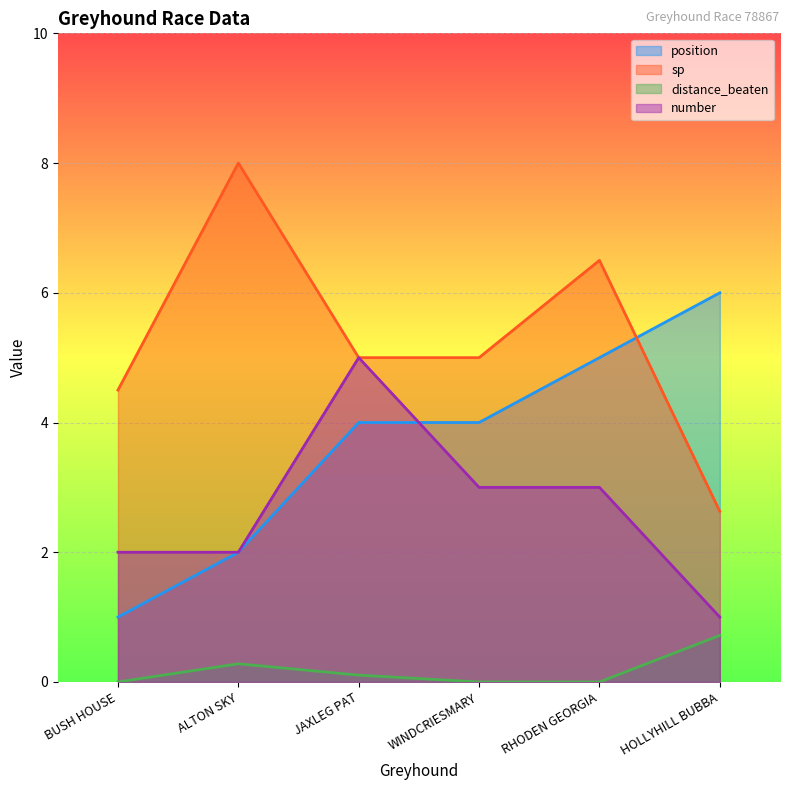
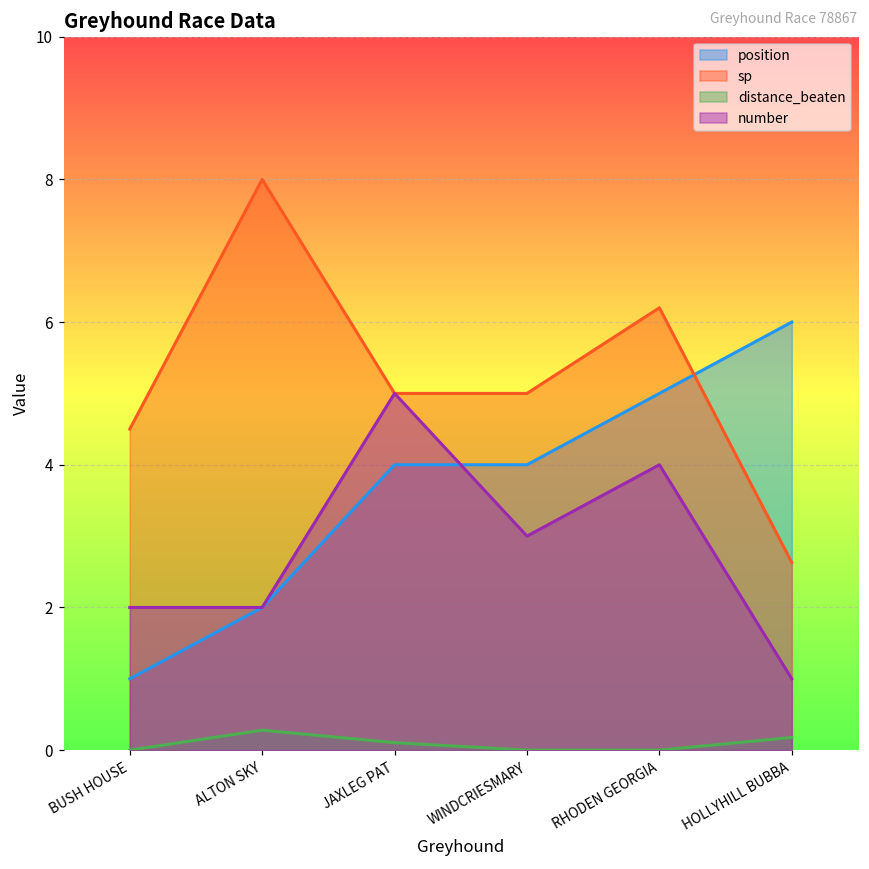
  {
    "position": {
      "BUSH HOUSE": 1.0,
      "JAXLEG PAT": 4.0,
      "WINDCRIESMARY": 4.0,
      "RHODEN GEORGIA": 5.0,
      "HOLLYHILL BUBBA": 6.0
    },
    "sp": {
      "BUSH HOUSE": 4.5,
      "ALTON SKY": 8.0,
      "WINDCRIESMARY": 5.0,
-     "RHODEN GEORGIA": 6.5,
+     "RHODEN GEORGIA": 6.2,
      "HOLLYHILL BUBBA": 2.6
    },
    "distance_beaten": {
      "BUSH HOUSE": 0.0,
      "ALTON SKY": 0.3,
      "JAXLEG PAT": 0.1,
      "WINDCRIESMARY": 0.0,
      "RHODEN GEORGIA": 0.0,
-     "HOLLYHILL BUBBA": 0.7
+     "HOLLYHILL BUBBA": 0.2
    },
    "number": {
      "BUSH HOUSE": 2,
      "WINDCRIESMARY": 3,
-     "RHODEN GEORGIA": 3,
+     "RHODEN GEORGIA": 4,
      "HOLLYHILL BUBBA": 1
    }
  }
